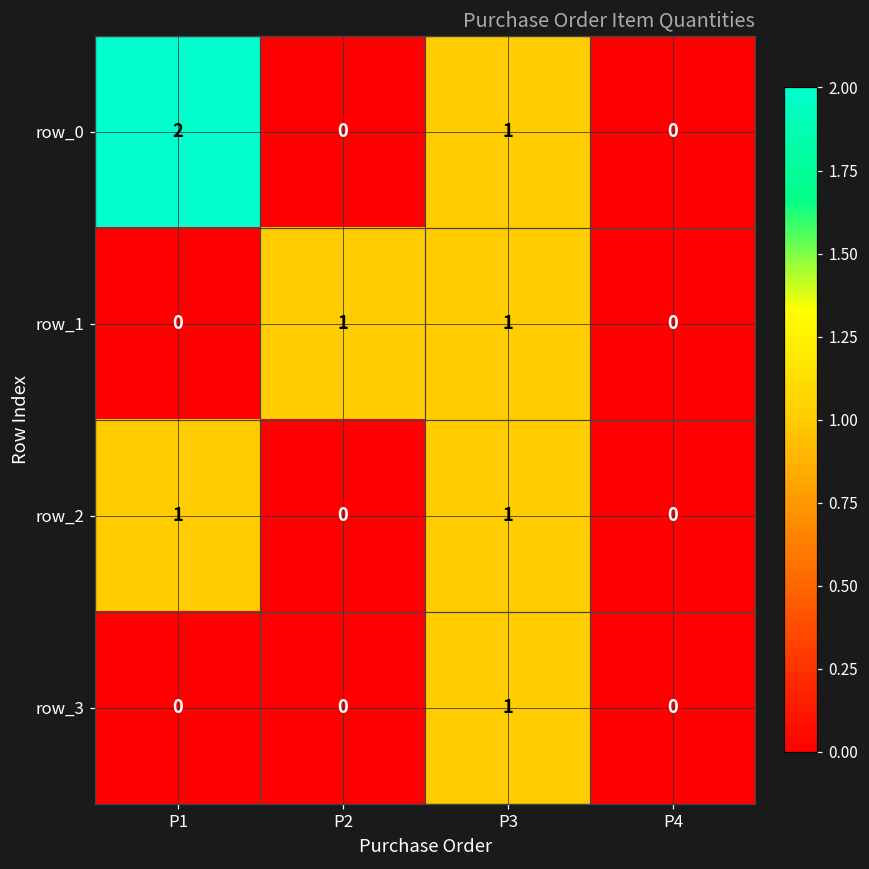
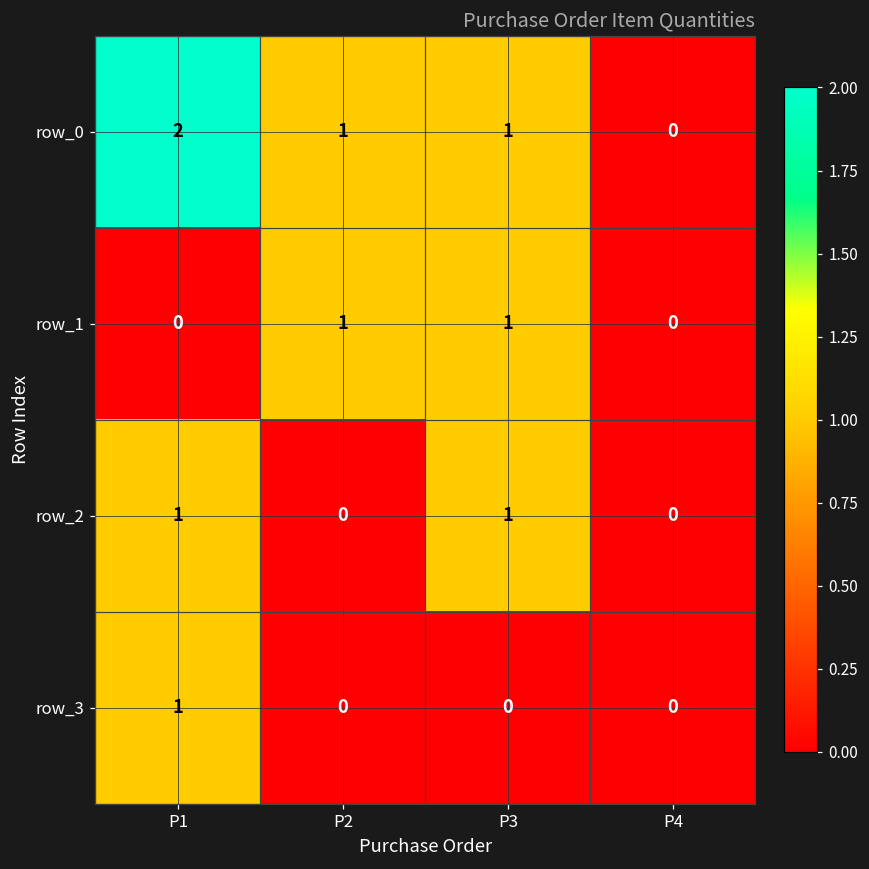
  {
    "row_0": {
      "P1": 2,
-     "P2": 0,
+     "P2": 1,
      "P3": 1,
      "P4": 0
    },
    "row_1": {
      "P1": 0,
      "P2": 1,
      "P3": 1,
      "P4": 0
    },
    "row_2": {
      "P1": 1,
      "P2": 0,
      "P3": 1,
      "P4": 0
    },
    "row_3": {
-     "P1": 0,
+     "P1": 1,
      "P2": 0,
-     "P3": 1,
+     "P3": 0,
      "P4": 0
    }
  }
